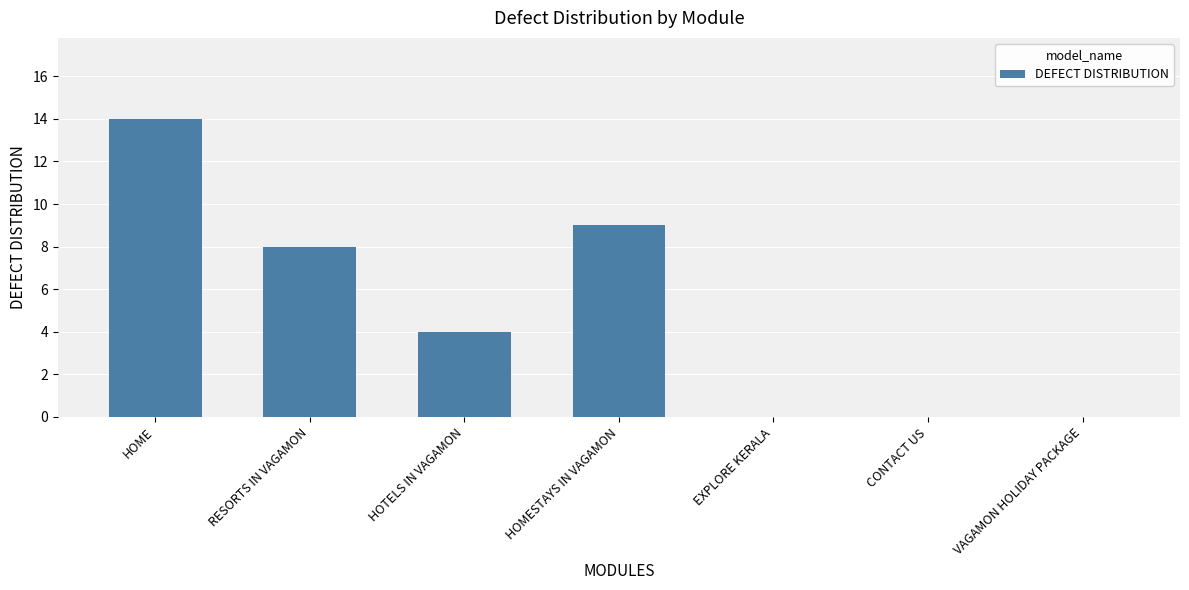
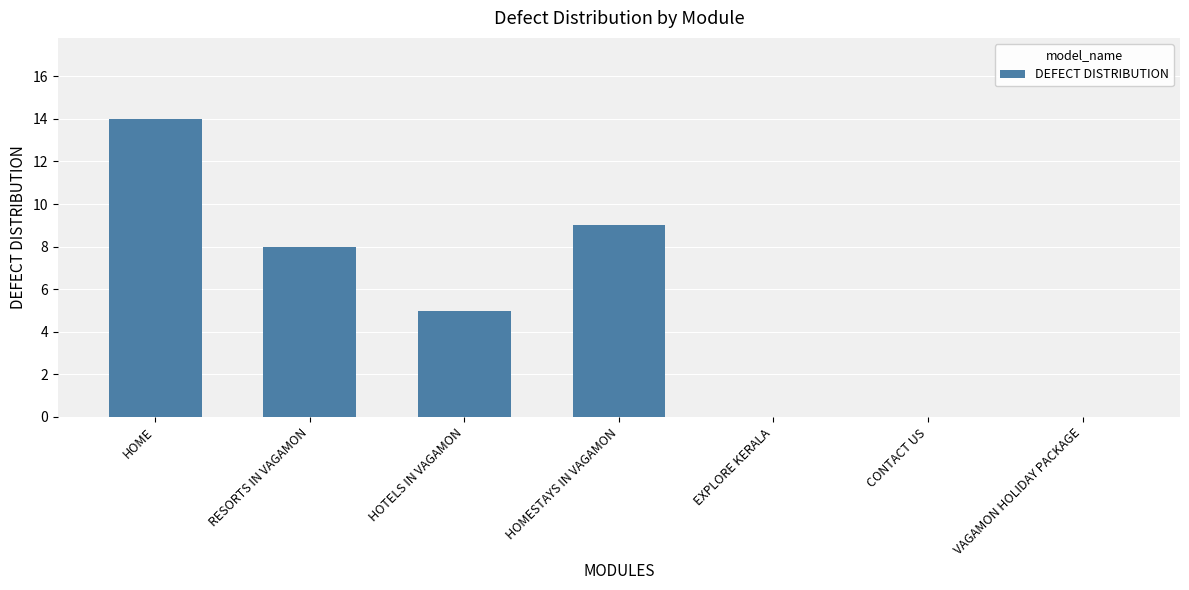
  {
    "HOME": 14,
    "RESORTS IN VAGAMON": 8,
-   "HOTELS IN VAGAMON": 4,
+   "HOTELS IN VAGAMON": 5,
    "HOMESTAYS IN VAGAMON": 9,
    "EXPLORE KERALA": 0,
    "CONTACT US": 0,
    "VAGAMON HOLIDAY PACKAGE": 0
  }
